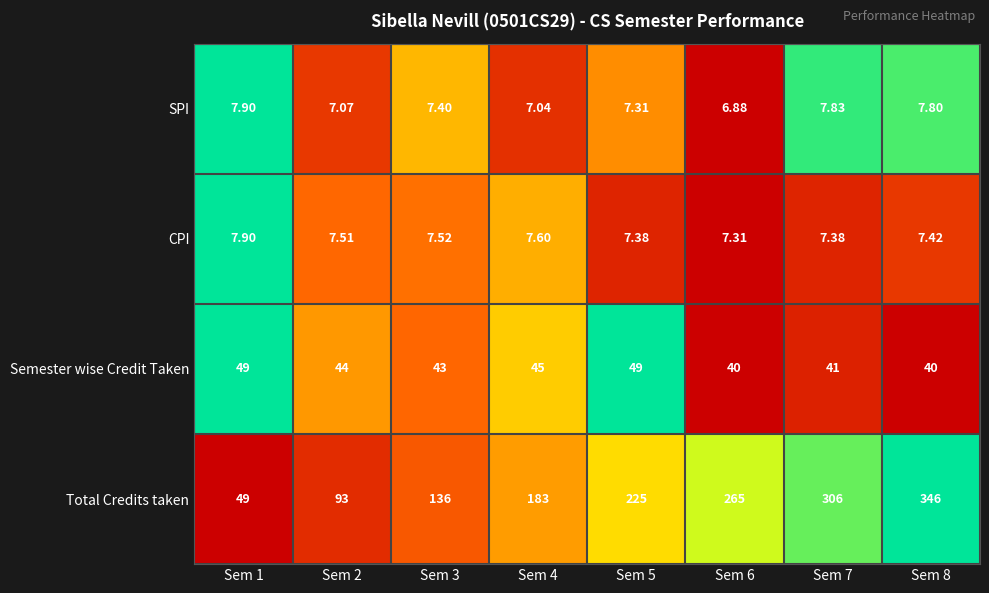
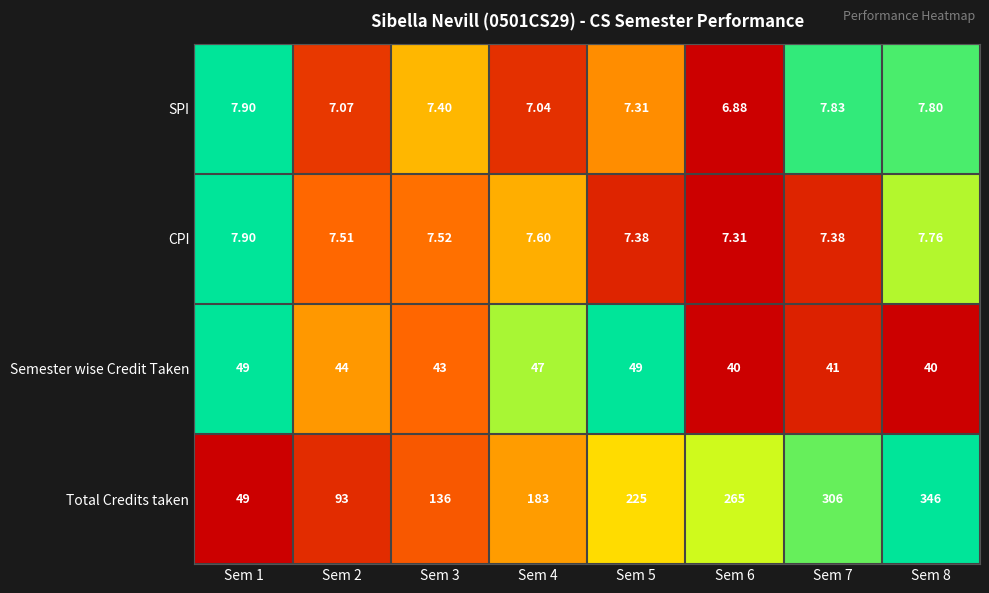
  {
    "CPI": {
-     "Sem 8": 7.42
+     "Sem 8": 7.76
    },
    "Semester wise Credit Taken": {
-     "Sem 4": 45
+     "Sem 4": 47
    }
  }
